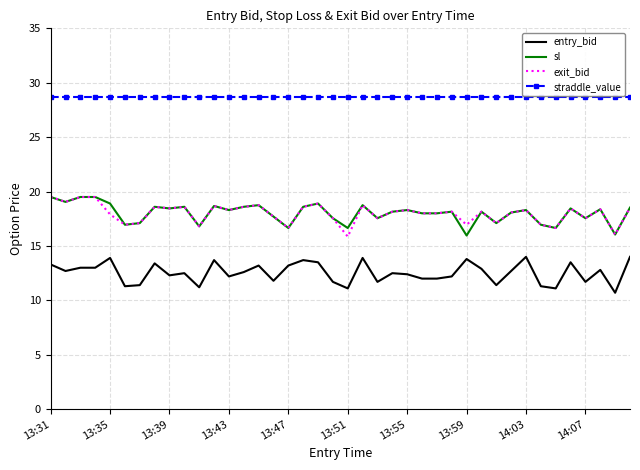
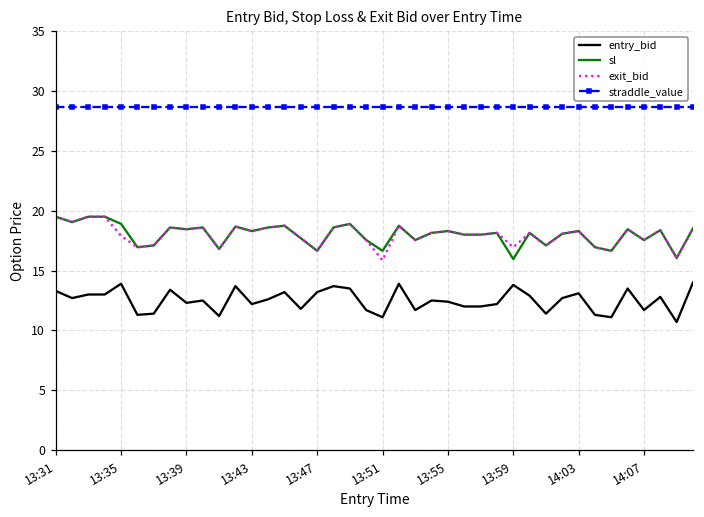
  {
    "entry_bid": {
      "13:31": 13.3,
      "13:35": 13.9,
      "13:39": 12.3,
      "13:43": 12.2,
      "13:47": 13.2,
      "13:51": 11.1,
      "13:55": 12.4,
      "13:59": 13.8,
-     "14:03": 14.0,
+     "14:03": 13.1,
      "14:07": 11.7
    },
    "sl": {
      "13:35": 18.9,
      "13:51": 16.7,
      "13:59": 16.0
    },
    "exit_bid": {
      "13:35": 17.9,
      "13:51": 15.9,
      "13:59": 17.0
    },
    "straddle_value": {
      "13:31": 28.7,
      "13:35": 28.7,
      "13:39": 28.7,
      "13:43": 28.7,
      "13:47": 28.7,
      "13:51": 28.7,
      "13:55": 28.7,
      "13:59": 28.7,
      "14:03": 28.7,
      "14:07": 28.7
    }
  }
